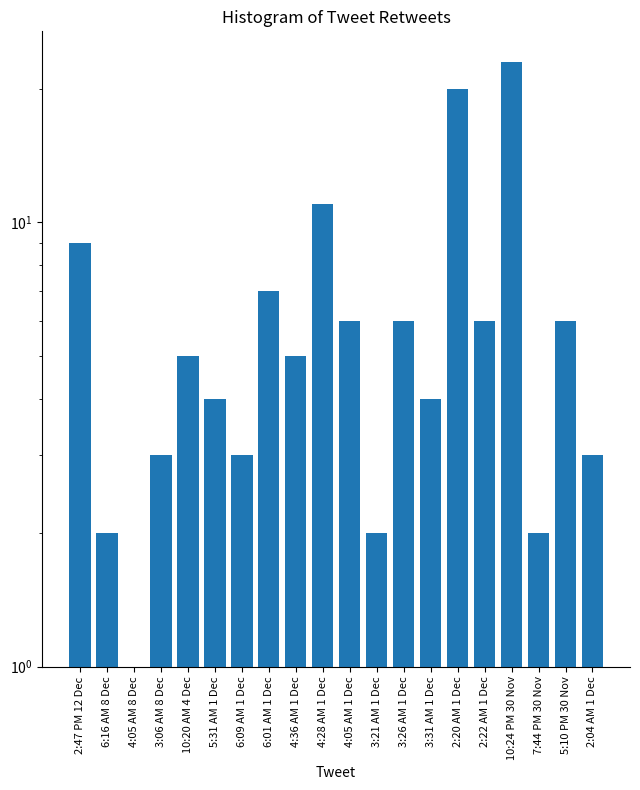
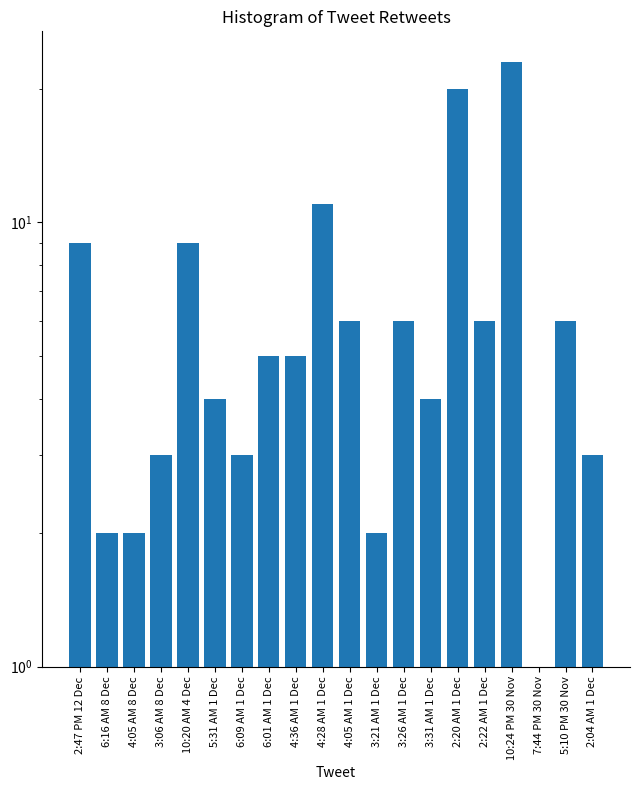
  {
    "2:47 PM 12 Dec": 9,
    "6:16 AM 8 Dec": 2,
-   "4:05 AM 8 Dec": 1,
+   "4:05 AM 8 Dec": 2,
    "3:06 AM 8 Dec": 3,
-   "10:20 AM 4 Dec": 5,
+   "10:20 AM 4 Dec": 9,
    "5:31 AM 1 Dec": 4,
    "6:09 AM 1 Dec": 3,
-   "6:01 AM 1 Dec": 7,
+   "6:01 AM 1 Dec": 5,
    "4:36 AM 1 Dec": 5,
    "4:28 AM 1 Dec": 11,
    "4:05 AM 1 Dec": 6,
    "3:21 AM 1 Dec": 2,
    "3:26 AM 1 Dec": 6,
    "3:31 AM 1 Dec": 4,
    "2:20 AM 1 Dec": 20,
    "2:22 AM 1 Dec": 6,
    "10:24 PM 30 Nov": 23,
-   "7:44 PM 30 Nov": 2,
+   "7:44 PM 30 Nov": 1,
    "5:10 PM 30 Nov": 6,
    "2:04 AM 1 Dec": 3
  }
